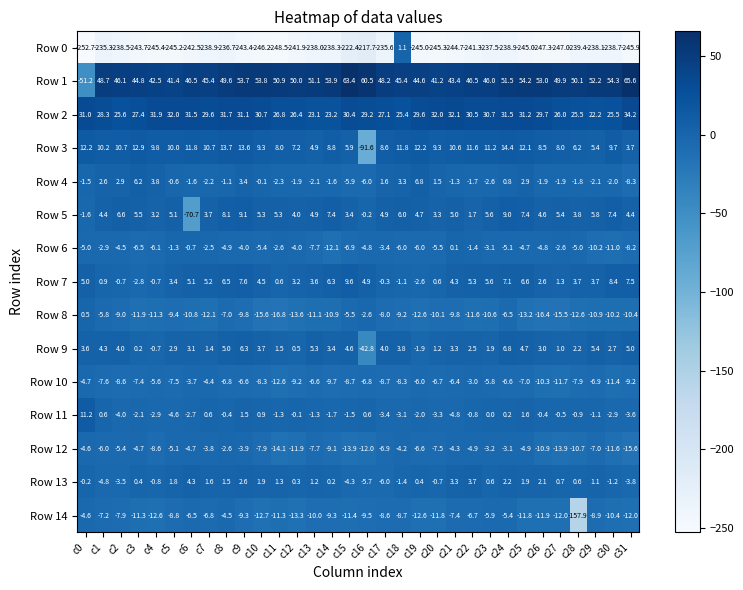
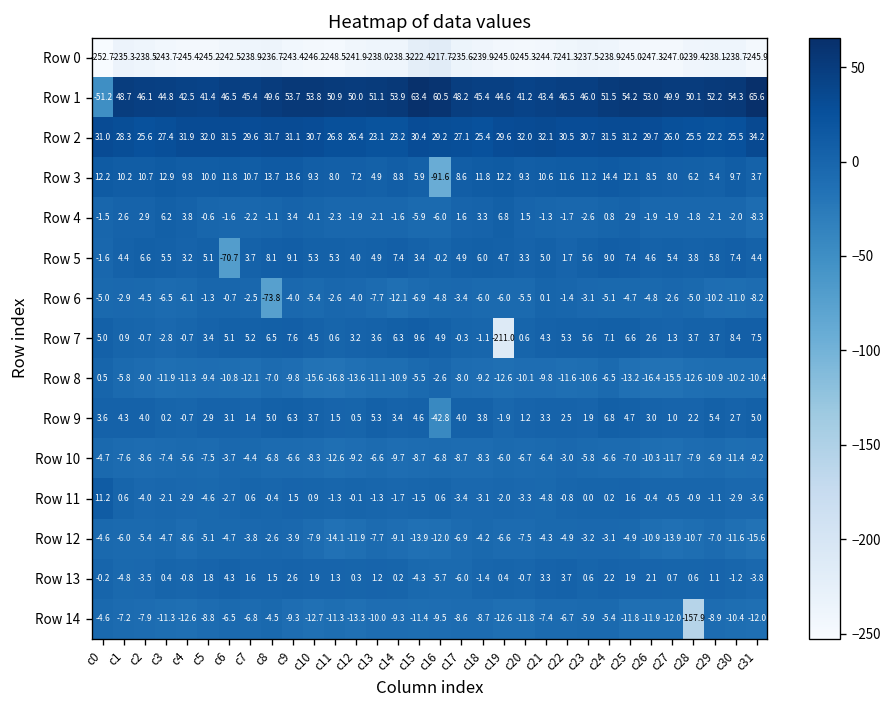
  {
    "Row 0": {
      "c0": -252.7,
      "c1": -235.3,
      "c2": -238.5,
      "c3": -243.7,
      "c4": -245.4,
      "c5": -245.2,
      "c6": -242.5,
      "c7": -238.9,
      "c8": -236.7,
      "c9": -243.4,
      "c10": -246.2,
      "c11": -248.5,
      "c12": -241.9,
      "c13": -238.0,
      "c14": -238.3,
      "c15": -222.4,
      "c16": -217.7,
      "c17": -235.6,
-     "c18": 1.1,
+     "c18": -239.9,
      "c19": -245.0,
      "c20": -245.3,
      "c21": -244.7,
      "c22": -241.3,
      "c23": -237.5,
      "c24": -238.9,
      "c25": -245.0,
      "c26": -247.3,
      "c27": -247.0,
      "c28": -239.4,
      "c29": -238.1,
      "c30": -238.7,
      "c31": -245.9
    },
    "Row 6": {
      "c0": -5.0,
      "c1": -2.9,
      "c2": -4.5,
      "c3": -6.5,
      "c4": -6.1,
      "c5": -1.3,
      "c6": -0.7,
      "c7": -2.5,
-     "c8": -4.9,
+     "c8": -73.8,
      "c9": -4.0,
      "c10": -5.4,
      "c11": -2.6,
      "c12": -4.0,
      "c13": -7.7,
      "c14": -12.1,
      "c15": -6.9,
      "c16": -4.8,
      "c17": -3.4,
      "c18": -6.0,
      "c19": -6.0,
      "c20": -5.5,
      "c21": 0.1,
      "c22": -1.4,
      "c23": -3.1,
      "c24": -5.1,
      "c25": -4.7,
      "c26": -4.8,
      "c27": -2.6,
      "c28": -5.0,
      "c29": -10.2,
      "c30": -11.0,
      "c31": -8.2
    },
    "Row 7": {
      "c0": 5.0,
      "c1": 0.9,
      "c2": -0.7,
      "c3": -2.8,
      "c4": -0.7,
      "c5": 3.4,
      "c6": 5.1,
      "c7": 5.2,
      "c8": 6.5,
      "c9": 7.6,
      "c10": 4.5,
      "c11": 0.6,
      "c12": 3.2,
      "c13": 3.6,
      "c14": 6.3,
      "c15": 9.6,
      "c16": 4.9,
      "c17": -0.3,
      "c18": -1.1,
-     "c19": -2.6,
+     "c19": -211.0,
      "c20": 0.6,
      "c21": 4.3,
      "c22": 5.3,
      "c23": 5.6,
      "c24": 7.1,
      "c25": 6.6,
      "c26": 2.6,
      "c27": 1.3,
      "c28": 3.7,
      "c29": 3.7,
      "c30": 8.4,
      "c31": 7.5
    }
  }
